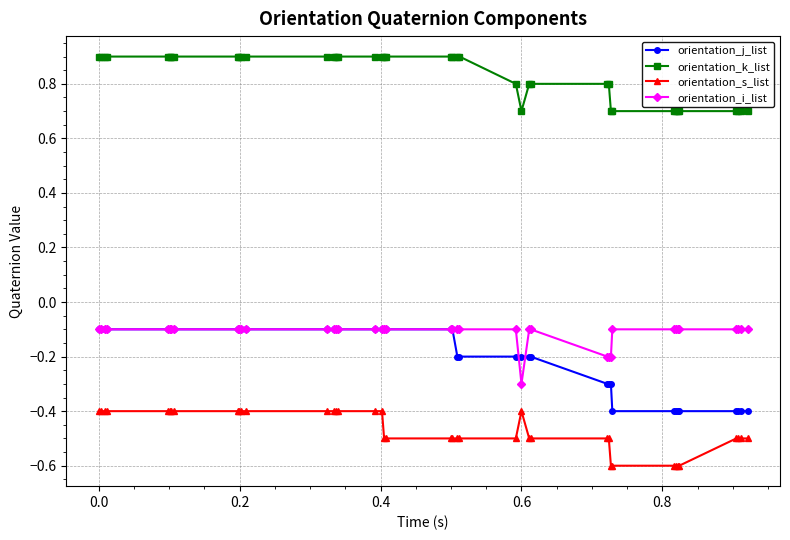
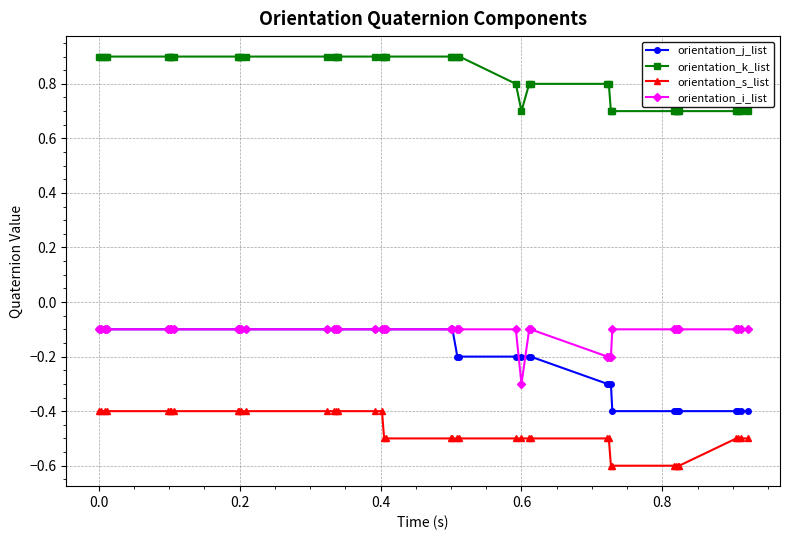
  {
    "orientation_j_list": {
      "0.6": -0.2
    },
    "orientation_k_list": {
      "0.0": 0.9,
      "0.6": 0.7
    },
    "orientation_s_list": {
      "0.0": -0.4,
-     "0.6": -0.4
+     "0.6": -0.5
    },
    "orientation_i_list": {
      "0.6": -0.3
    }
  }
